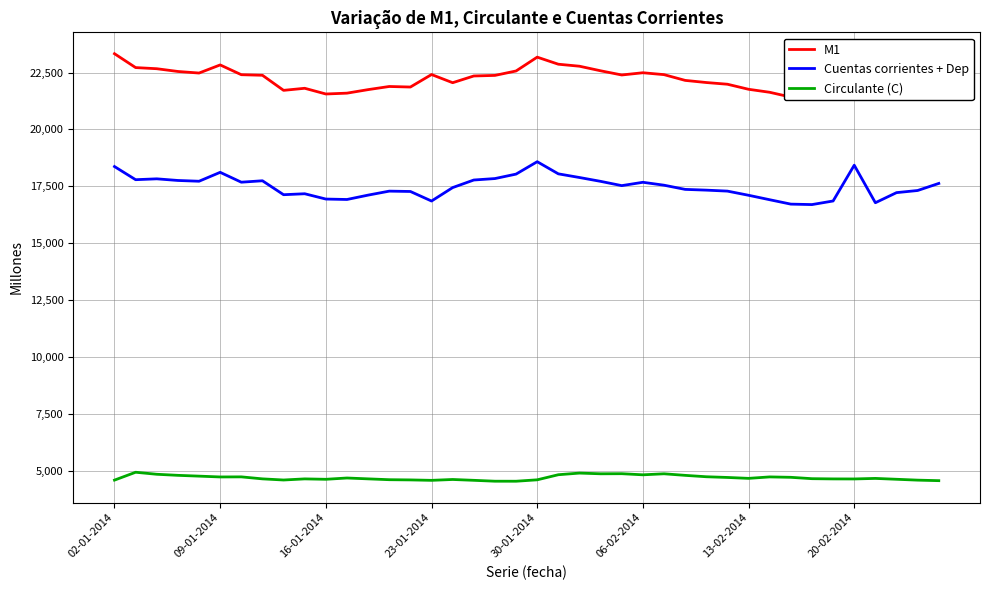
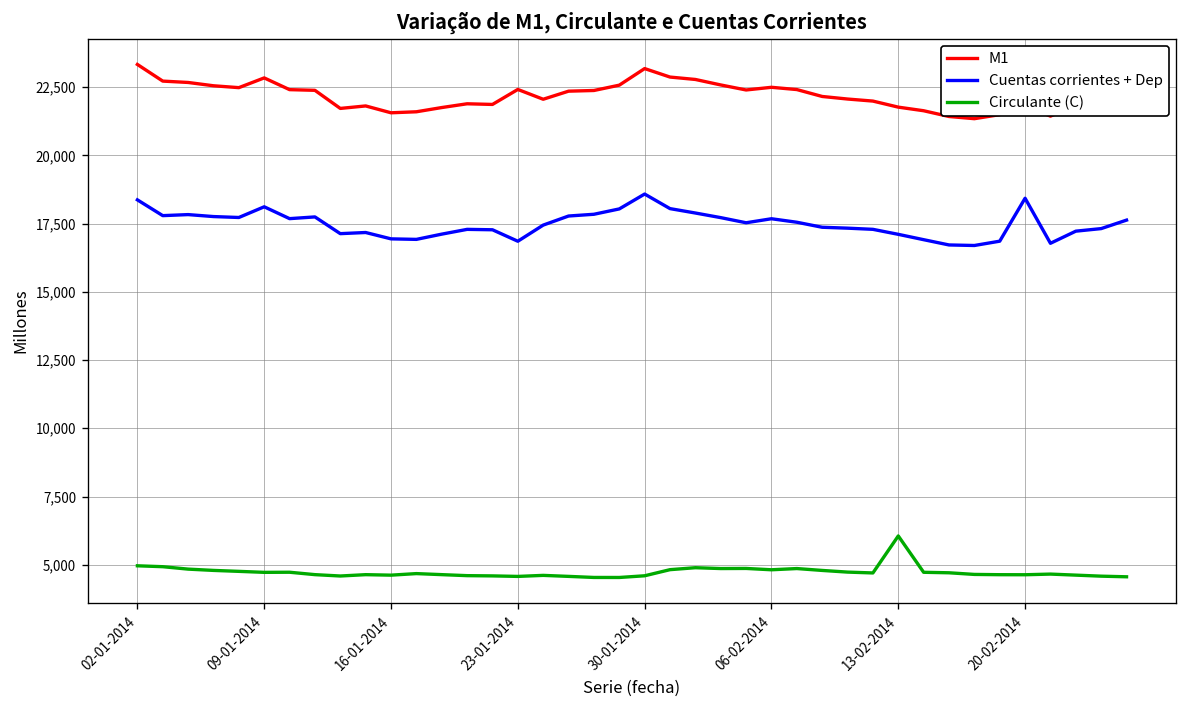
  {
    "M1": {
      "02-01-2014": "23,300",
      "09-01-2014": "22,800",
      "16-01-2014": "21,600",
      "23-01-2014": "22,400",
      "30-01-2014": "23,200",
      "06-02-2014": "22,500",
      "13-02-2014": "21,800"
    },
    "Cuentas corrientes + Dep": {
      "02-01-2014": "18,400",
      "09-01-2014": "18,100",
      "16-01-2014": "16,900",
      "23-01-2014": "16,900",
      "30-01-2014": "18,600",
      "06-02-2014": "17,700",
      "13-02-2014": "17,100",
      "20-02-2014": "18,400"
    },
    "Circulante (C)": {
-     "02-01-2014": "4,600",
+     "02-01-2014": "5,000",
      "09-01-2014": "4,700",
      "16-01-2014": "4,600",
      "23-01-2014": "4,600",
      "30-01-2014": "4,600",
      "06-02-2014": "4,800",
-     "13-02-2014": "4,700",
+     "13-02-2014": "6,100",
      "20-02-2014": "4,600"
    }
  }
